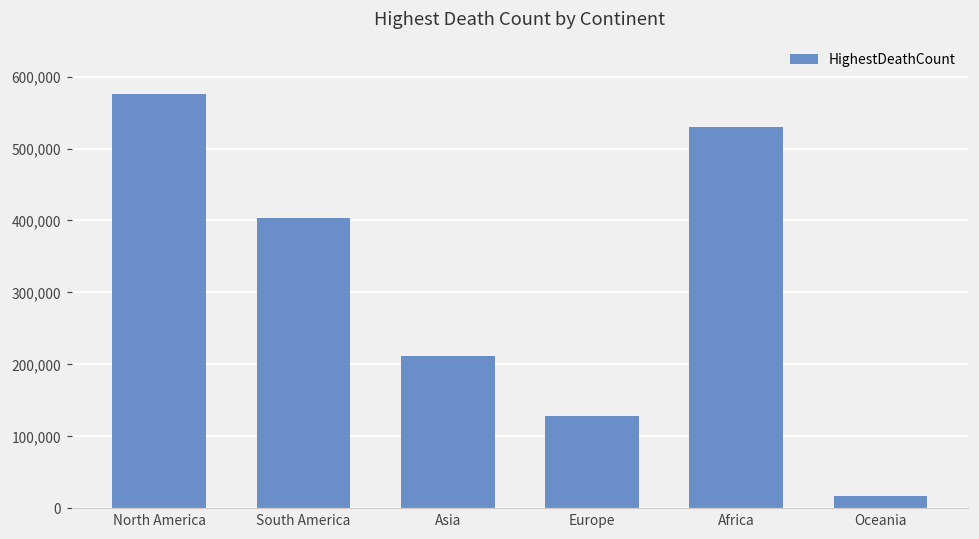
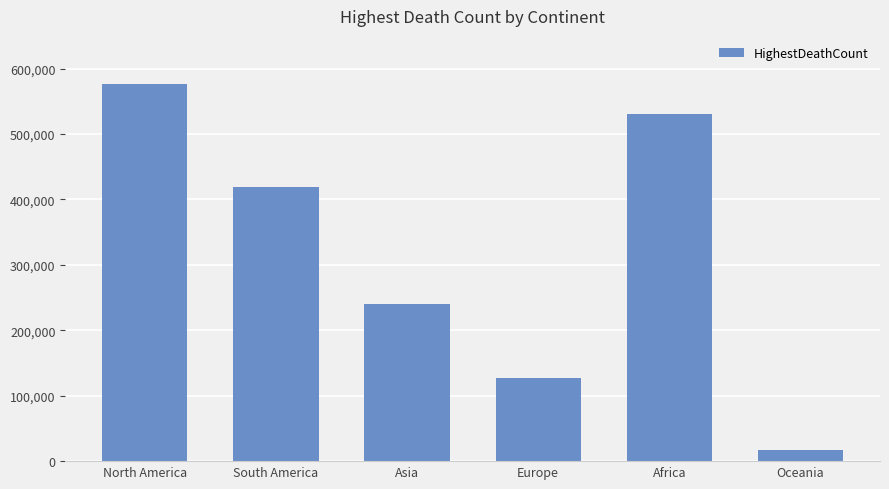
  {
    "North America": "580,000",
-   "South America": "400,000",
-   "Asia": "210,000",
+   "South America": "420,000",
+   "Asia": "240,000",
    "Europe": "130,000",
    "Africa": "530,000",
    "Oceania": "20,000"
  }
